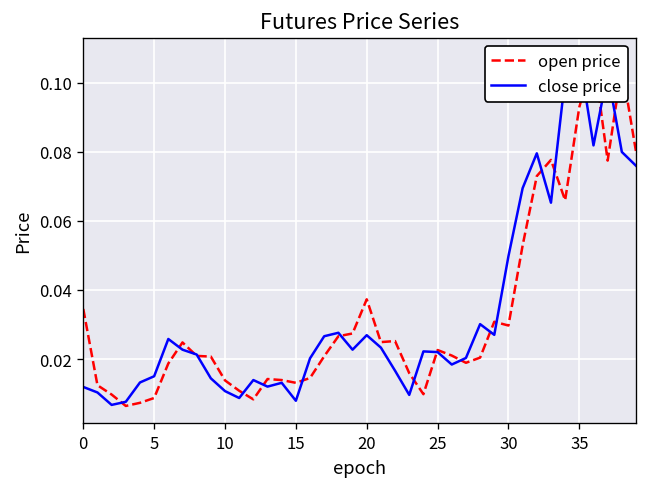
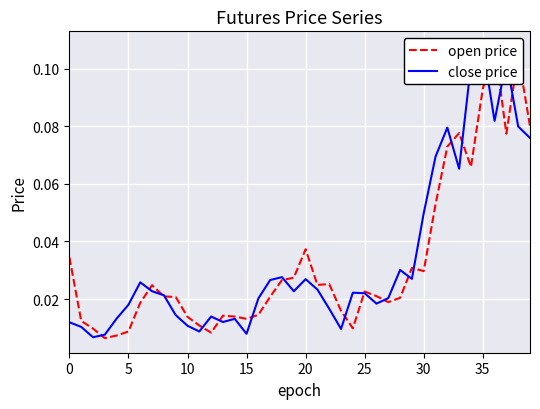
  {
    "open price": {
      "0": 0.035,
      "5": 0.009,
      "10": 0.014,
      "15": 0.013,
      "20": 0.037,
      "30": 0.030,
      "35": 0.093
    },
    "close price": {
      "0": 0.012,
-     "5": 0.015,
+     "5": 0.018,
      "10": 0.011,
      "15": 0.008,
      "20": 0.027,
      "30": 0.050
    }
  }
